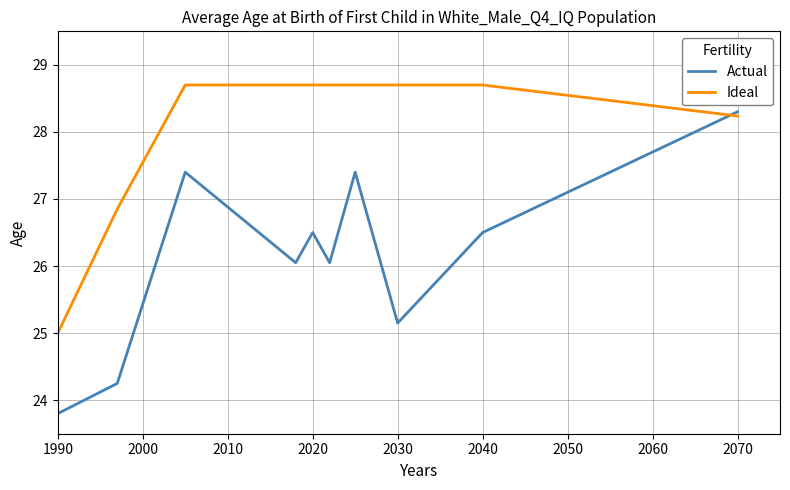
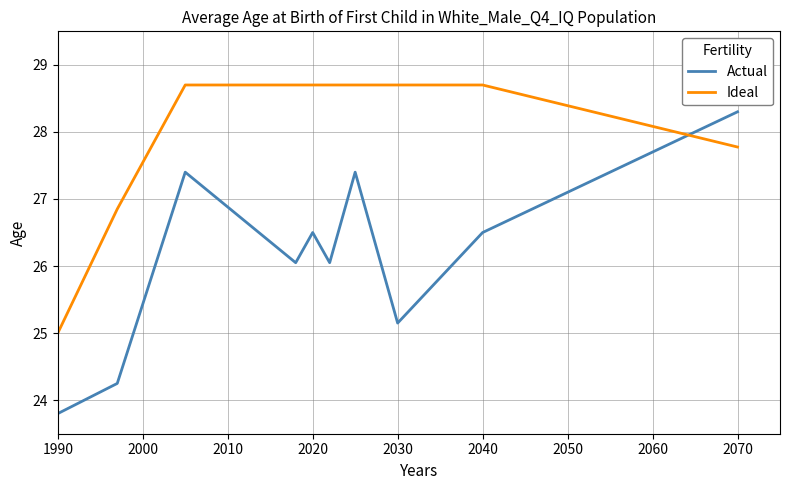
  {
    "Actual": {
      "1990": 23.8,
      "2020": 26.5,
      "2030": 25.2,
      "2040": 26.5,
      "2070": 28.3
    },
    "Ideal": {
      "1990": 25.0,
      "2020": 28.7,
      "2030": 28.7,
      "2040": 28.7,
-     "2070": 28.2
+     "2070": 27.8
    }
  }
